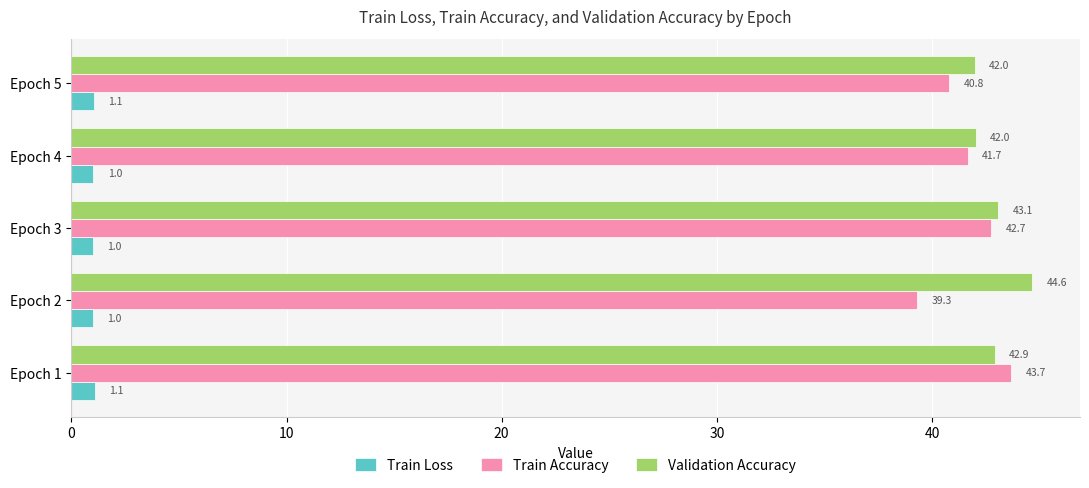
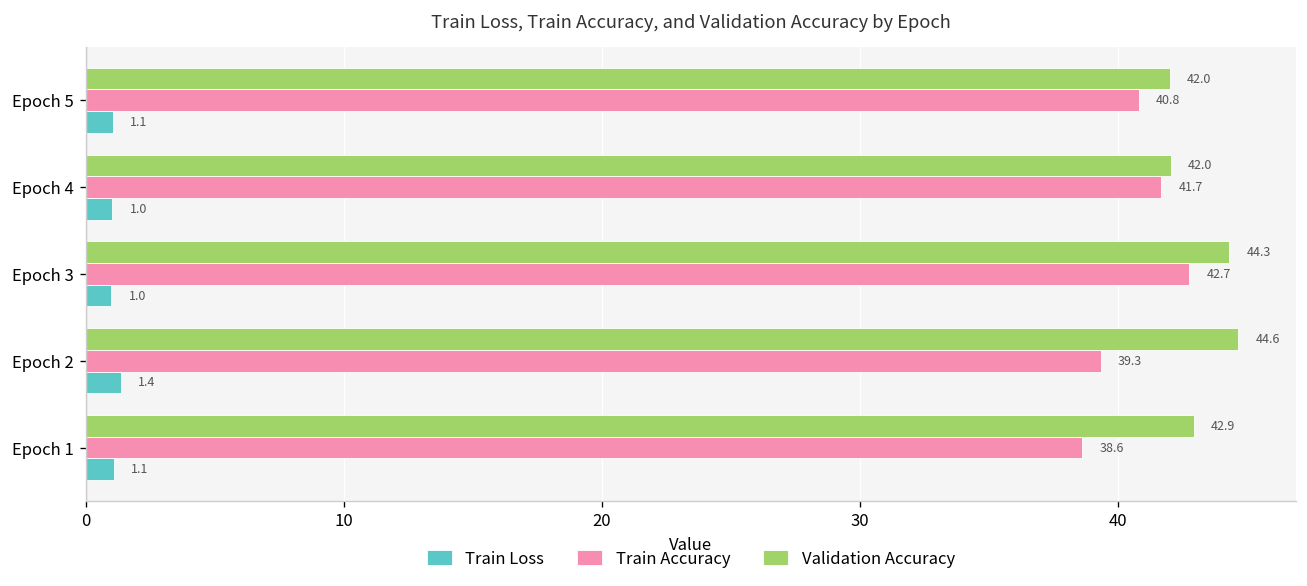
  {
    "Train Loss": {
      "Epoch 5": 1.1,
      "Epoch 4": 1.0,
      "Epoch 3": 1.0,
-     "Epoch 2": 1.0,
+     "Epoch 2": 1.4,
      "Epoch 1": 1.1
    },
    "Train Accuracy": {
      "Epoch 5": 40.8,
      "Epoch 4": 41.7,
      "Epoch 3": 42.7,
      "Epoch 2": 39.3,
-     "Epoch 1": 43.7
+     "Epoch 1": 38.6
    },
    "Validation Accuracy": {
      "Epoch 5": 42.0,
      "Epoch 4": 42.0,
-     "Epoch 3": 43.1,
+     "Epoch 3": 44.3,
      "Epoch 2": 44.6,
      "Epoch 1": 42.9
    }
  }
